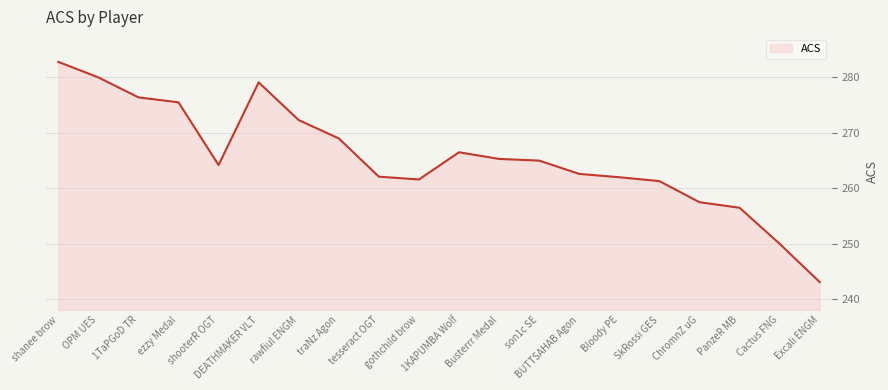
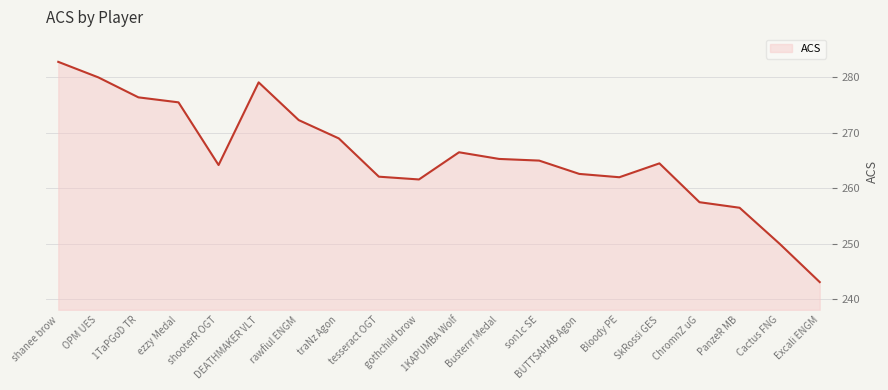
  {
    "shanee brow": 283,
    "OPM UES": 280,
    "1TaPGoD TR": 276,
    "ezzy Medal": 276,
    "shooterR OGT": 264,
    "DEATHMAKER VLT": 279,
    "rawfiul ENGM": 272,
    "traNz Agon": 269,
    "tesseract OGT": 262,
    "gothchild brow": 262,
    "1KAPUMBA Wolf": 267,
    "Busterrr Medal": 265,
    "son1c SE": 265,
    "BUTTSAHAB Agon": 263,
    "Bloody PE": 262,
-   "SkRossi GES": 261,
+   "SkRossi GES": 265,
    "ChromnZ uG": 258,
    "PanzeR MB": 257,
    "Cactus FNG": 250,
    "Excali ENGM": 243
  }
